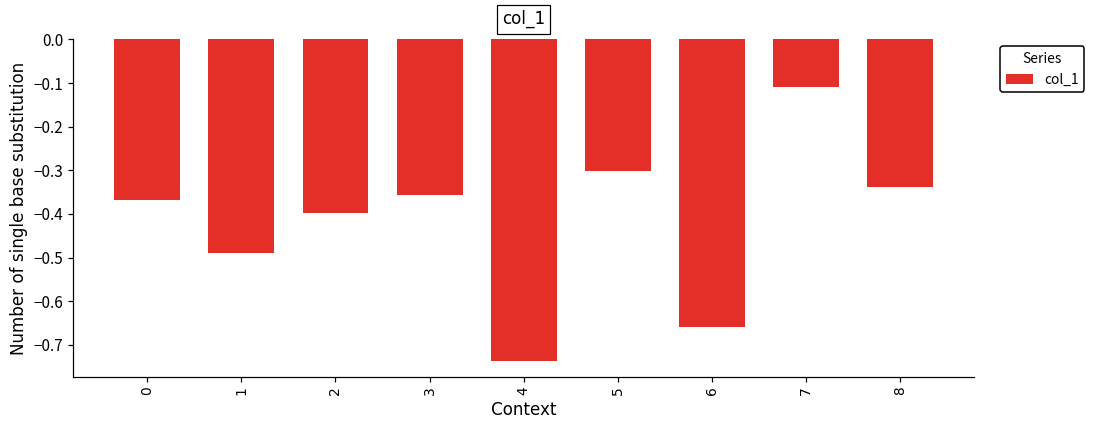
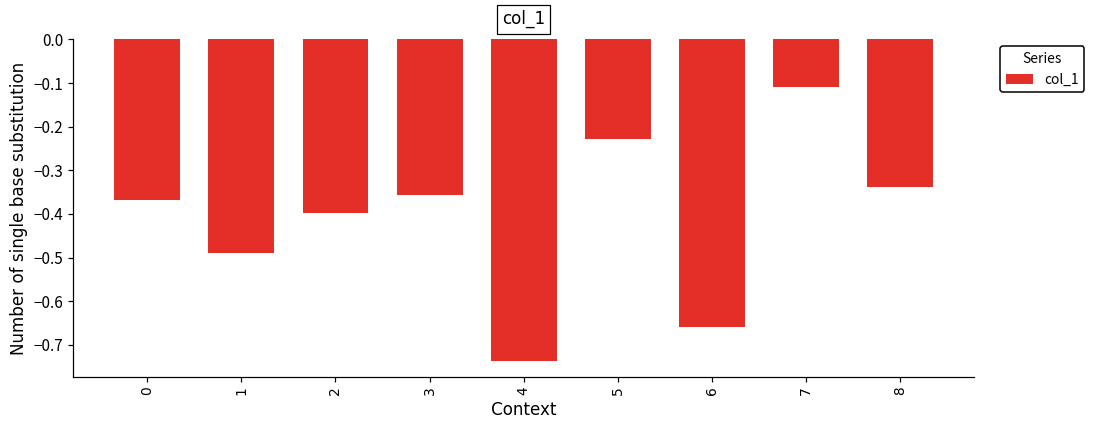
  {
    "0": -0.37,
    "1": -0.49,
    "2": -0.40,
    "3": -0.36,
    "4": -0.74,
-   "5": -0.30,
+   "5": -0.23,
    "6": -0.66,
    "7": -0.11,
    "8": -0.34
  }
